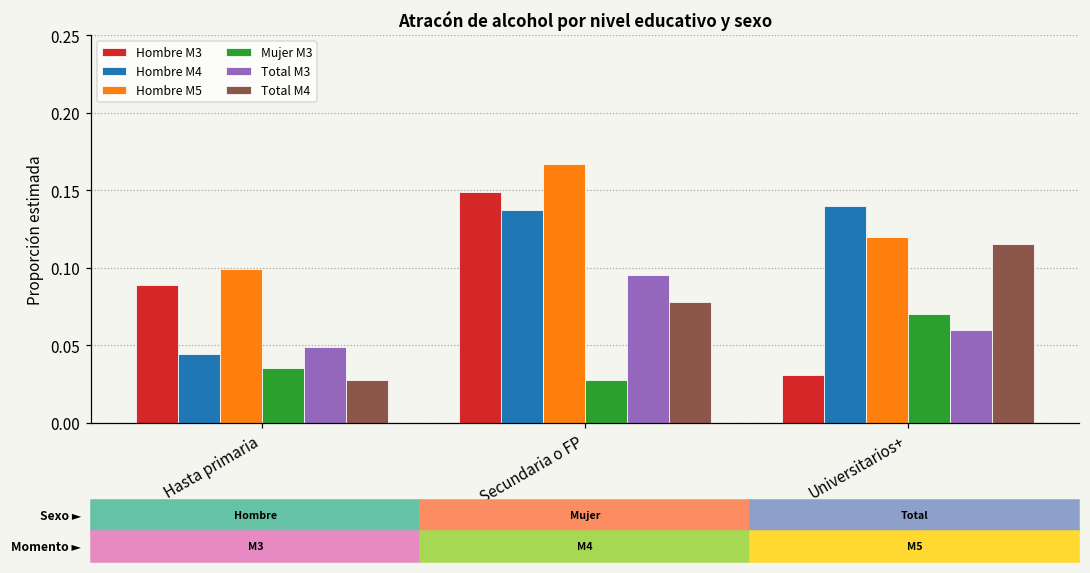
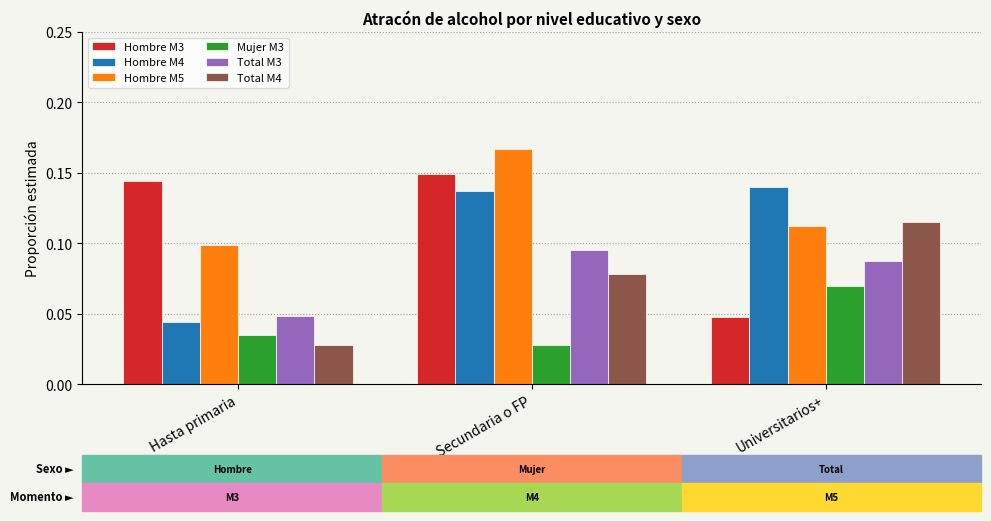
  {
    "Hombre M3": {
-     "Hasta primaria": 0.089,
+     "Hasta primaria": 0.144,
      "Secundaria o FP": 0.149,
-     "Universitarios+": 0.030
+     "Universitarios+": 0.048
    },
    "Hombre M4": {
      "Hasta primaria": 0.044,
      "Secundaria o FP": 0.137,
      "Universitarios+": 0.140
    },
    "Hombre M5": {
      "Hasta primaria": 0.099,
      "Secundaria o FP": 0.167,
-     "Universitarios+": 0.120
+     "Universitarios+": 0.112
    },
    "Mujer M3": {
      "Hasta primaria": 0.035,
      "Secundaria o FP": 0.028,
      "Universitarios+": 0.070
    },
    "Total M3": {
      "Hasta primaria": 0.049,
      "Secundaria o FP": 0.095,
-     "Universitarios+": 0.060
+     "Universitarios+": 0.087
    },
    "Total M4": {
      "Hasta primaria": 0.028,
      "Secundaria o FP": 0.078,
      "Universitarios+": 0.115
    }
  }
